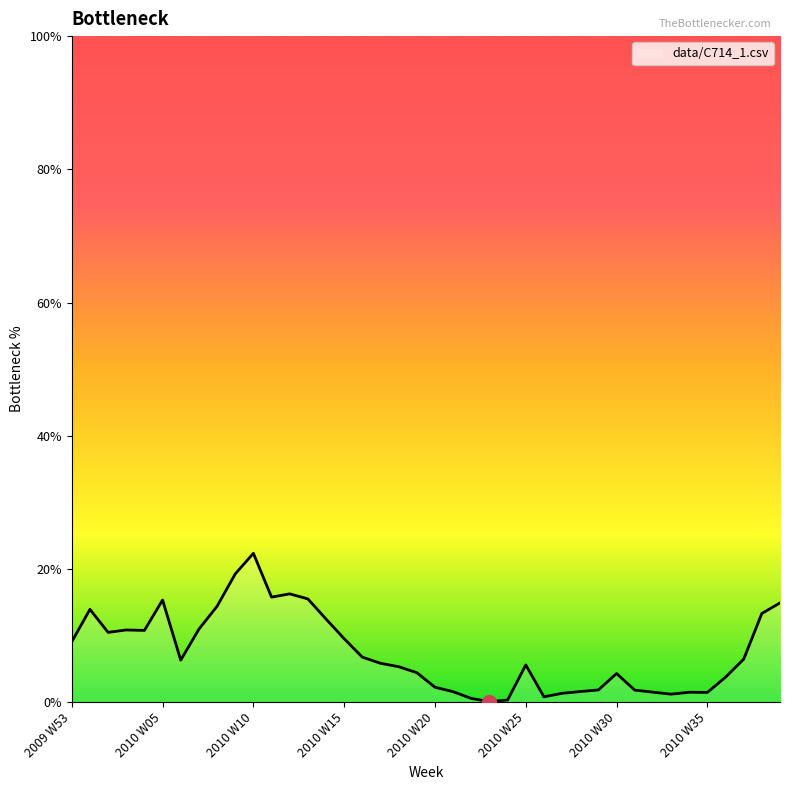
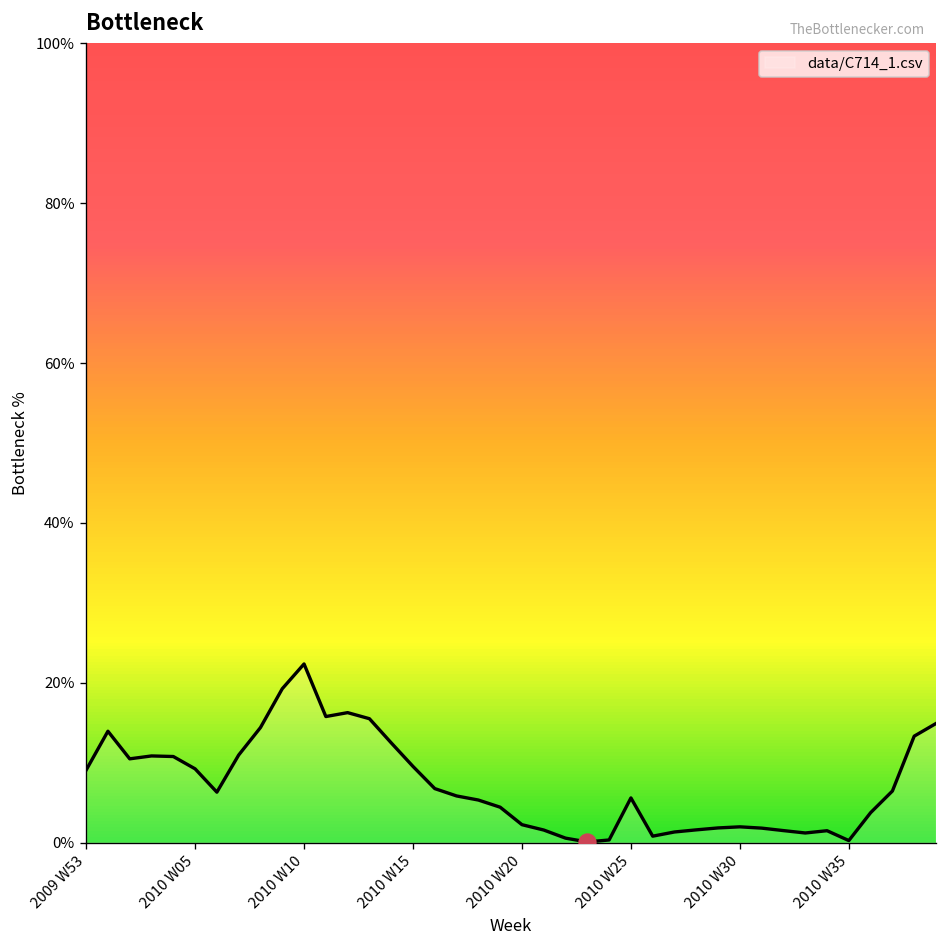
  {
    "data/C714_1.csv": {
      "2009 W53": "9%",
-     "2010 W05": "15%",
+     "2010 W05": "9%",
      "2010 W10": "22%",
      "2010 W15": "10%",
      "2010 W20": "2%",
      "2010 W25": "6%",
-     "2010 W30": "4%",
-     "2010 W35": "1%"
+     "2010 W30": "2%",
+     "2010 W35": "0%"
    }
  }
